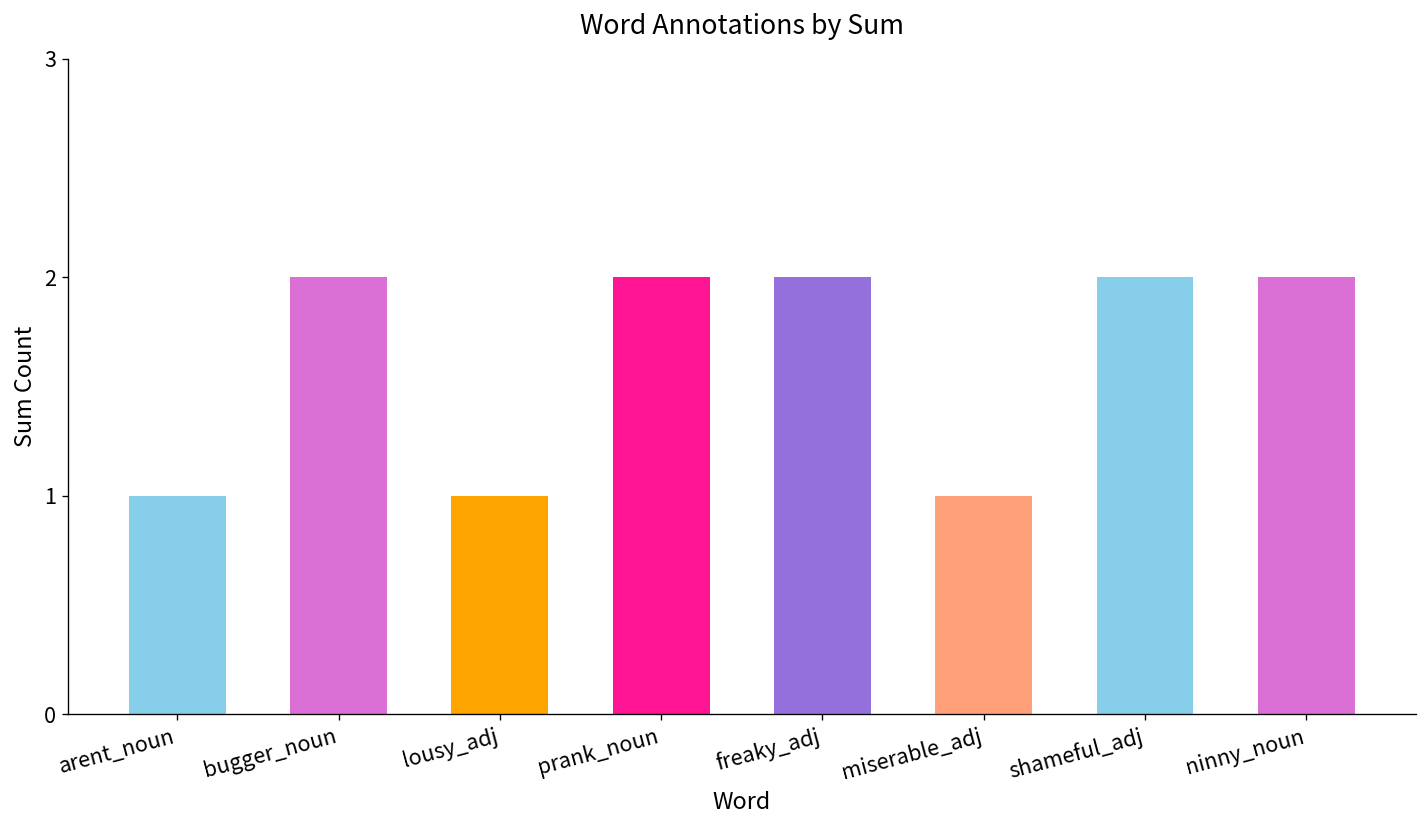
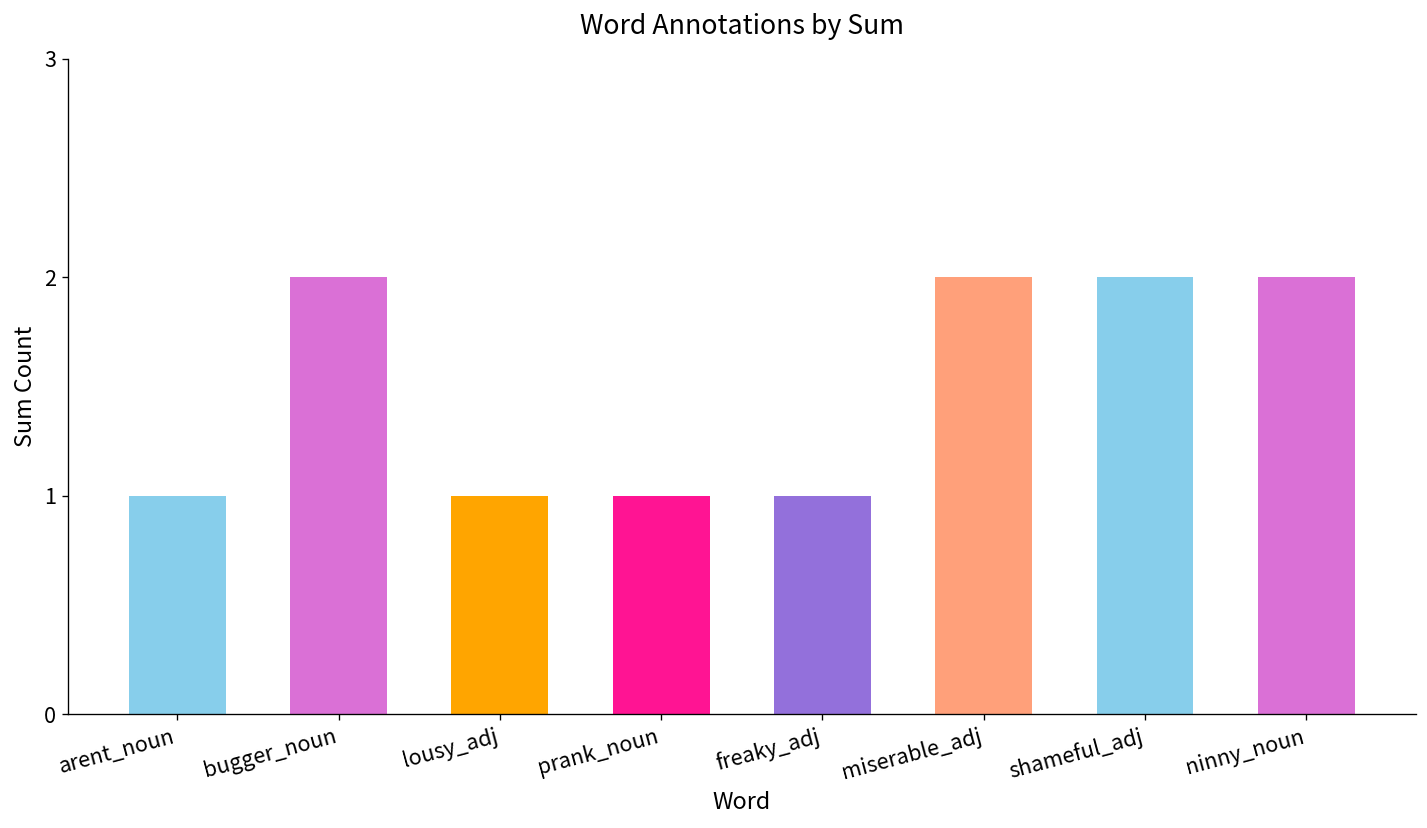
  {
    "arent_noun": 1,
    "bugger_noun": 2,
    "lousy_adj": 1,
-   "prank_noun": 2,
-   "freaky_adj": 2,
-   "miserable_adj": 1,
+   "prank_noun": 1,
+   "freaky_adj": 1,
+   "miserable_adj": 2,
    "shameful_adj": 2,
    "ninny_noun": 2
  }
